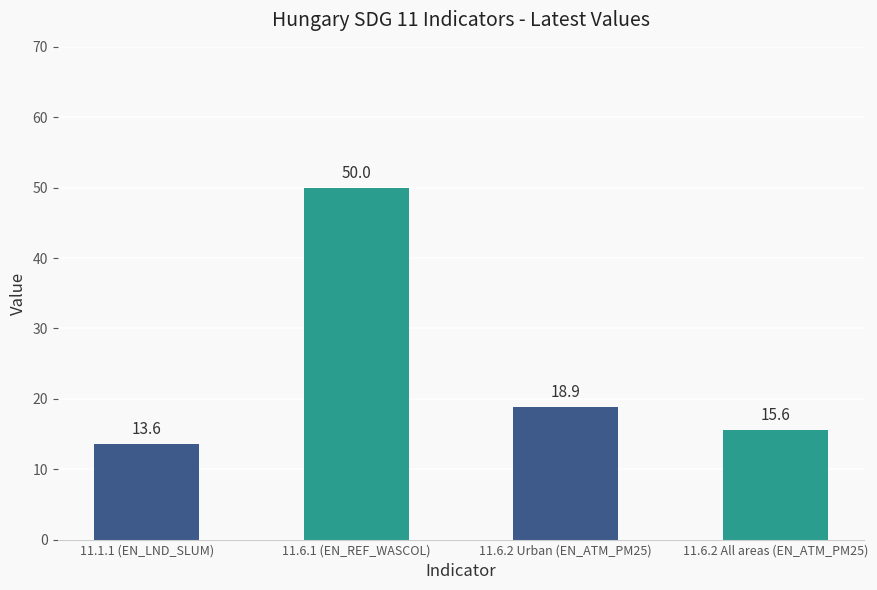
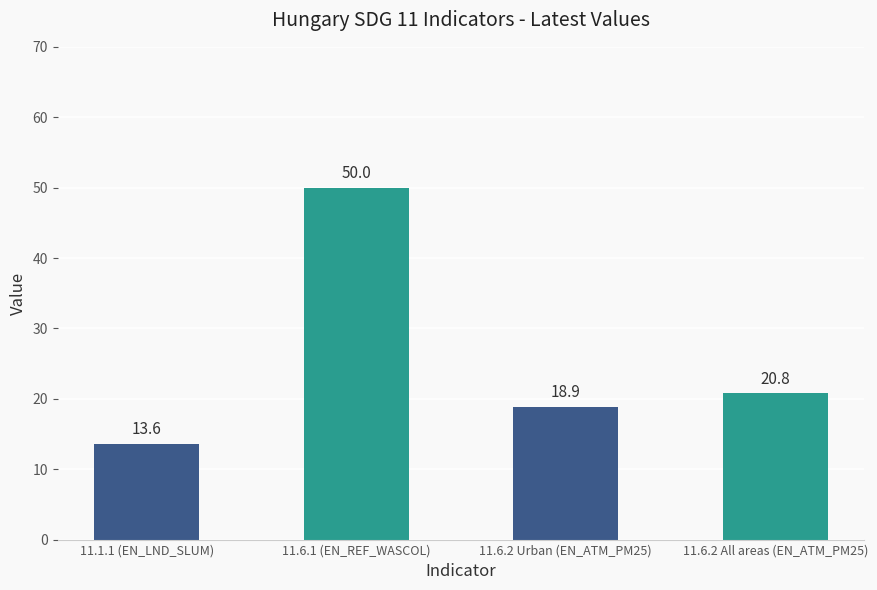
  {
    "11.1.1 (EN_LND_SLUM)": 13.6,
    "11.6.1 (EN_REF_WASCOL)": 50.0,
    "11.6.2 Urban (EN_ATM_PM25)": 18.9,
-   "11.6.2 All areas (EN_ATM_PM25)": 15.6
+   "11.6.2 All areas (EN_ATM_PM25)": 20.8
  }
